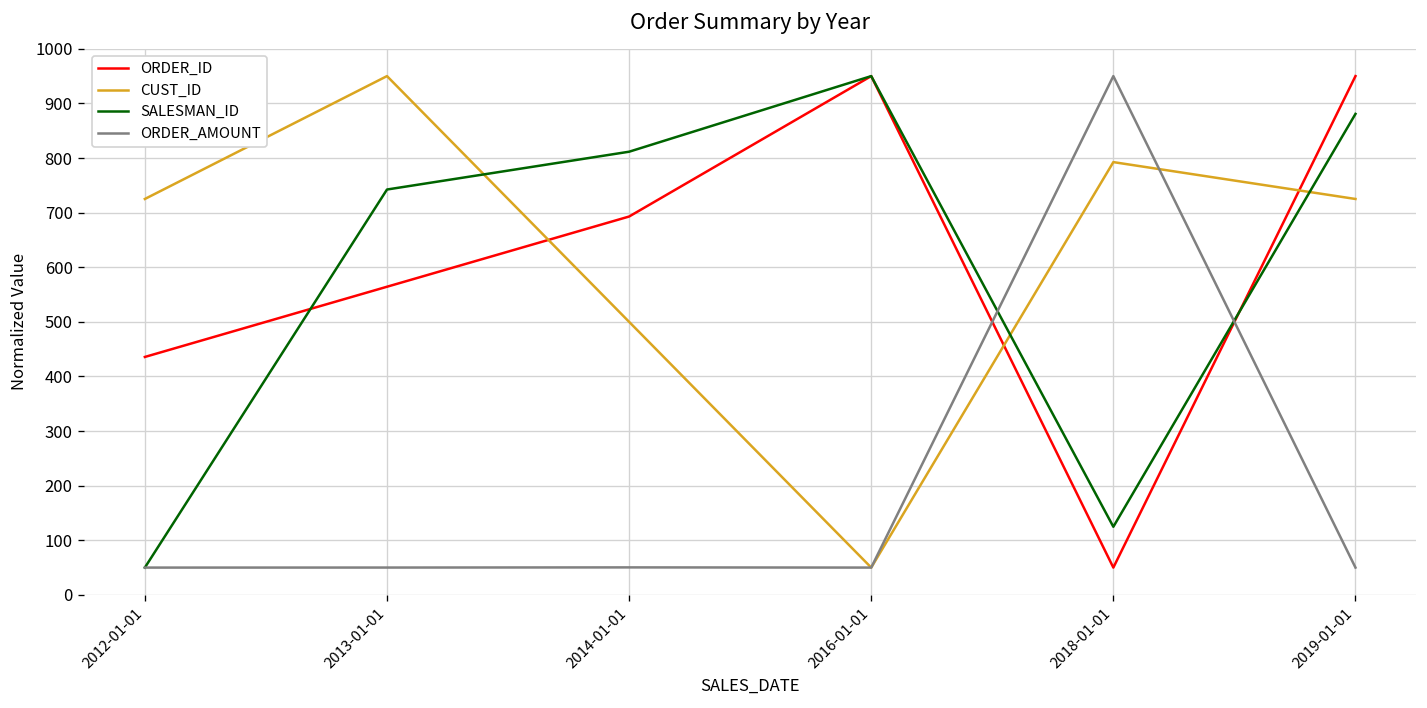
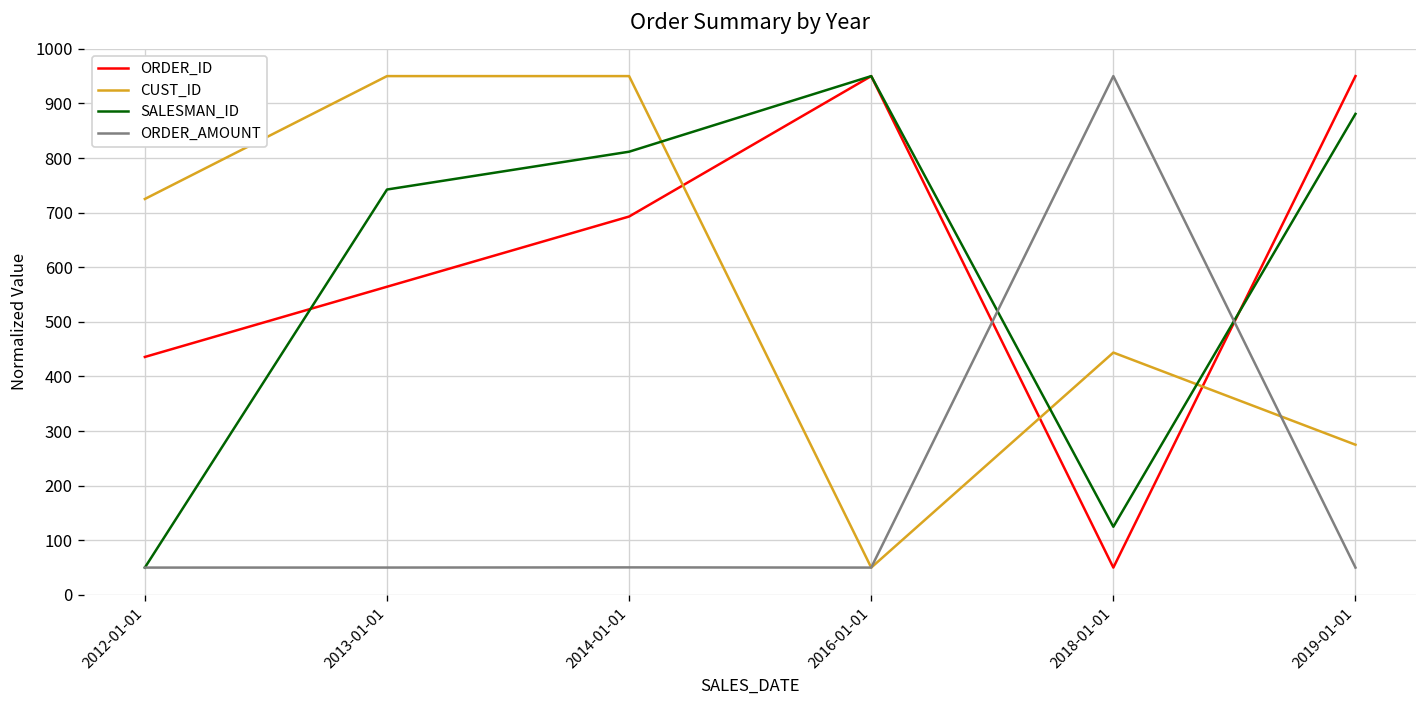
  {
    "ORDER_ID": {
      "2012-01-01": 440,
      "2013-01-01": 560,
      "2014-01-01": 690,
      "2018-01-01": 50,
      "2019-01-01": 950
    },
    "CUST_ID": {
      "2012-01-01": 730,
      "2013-01-01": 950,
-     "2014-01-01": 500,
-     "2018-01-01": 790,
-     "2019-01-01": 730
+     "2014-01-01": 950,
+     "2018-01-01": 440,
+     "2019-01-01": 280
    },
    "SALESMAN_ID": {
      "2013-01-01": 740,
      "2014-01-01": 810,
      "2018-01-01": 120,
      "2019-01-01": 880
    },
    "ORDER_AMOUNT": {
      "2013-01-01": 50,
      "2014-01-01": 50,
      "2018-01-01": 950,
      "2019-01-01": 50
    }
  }
